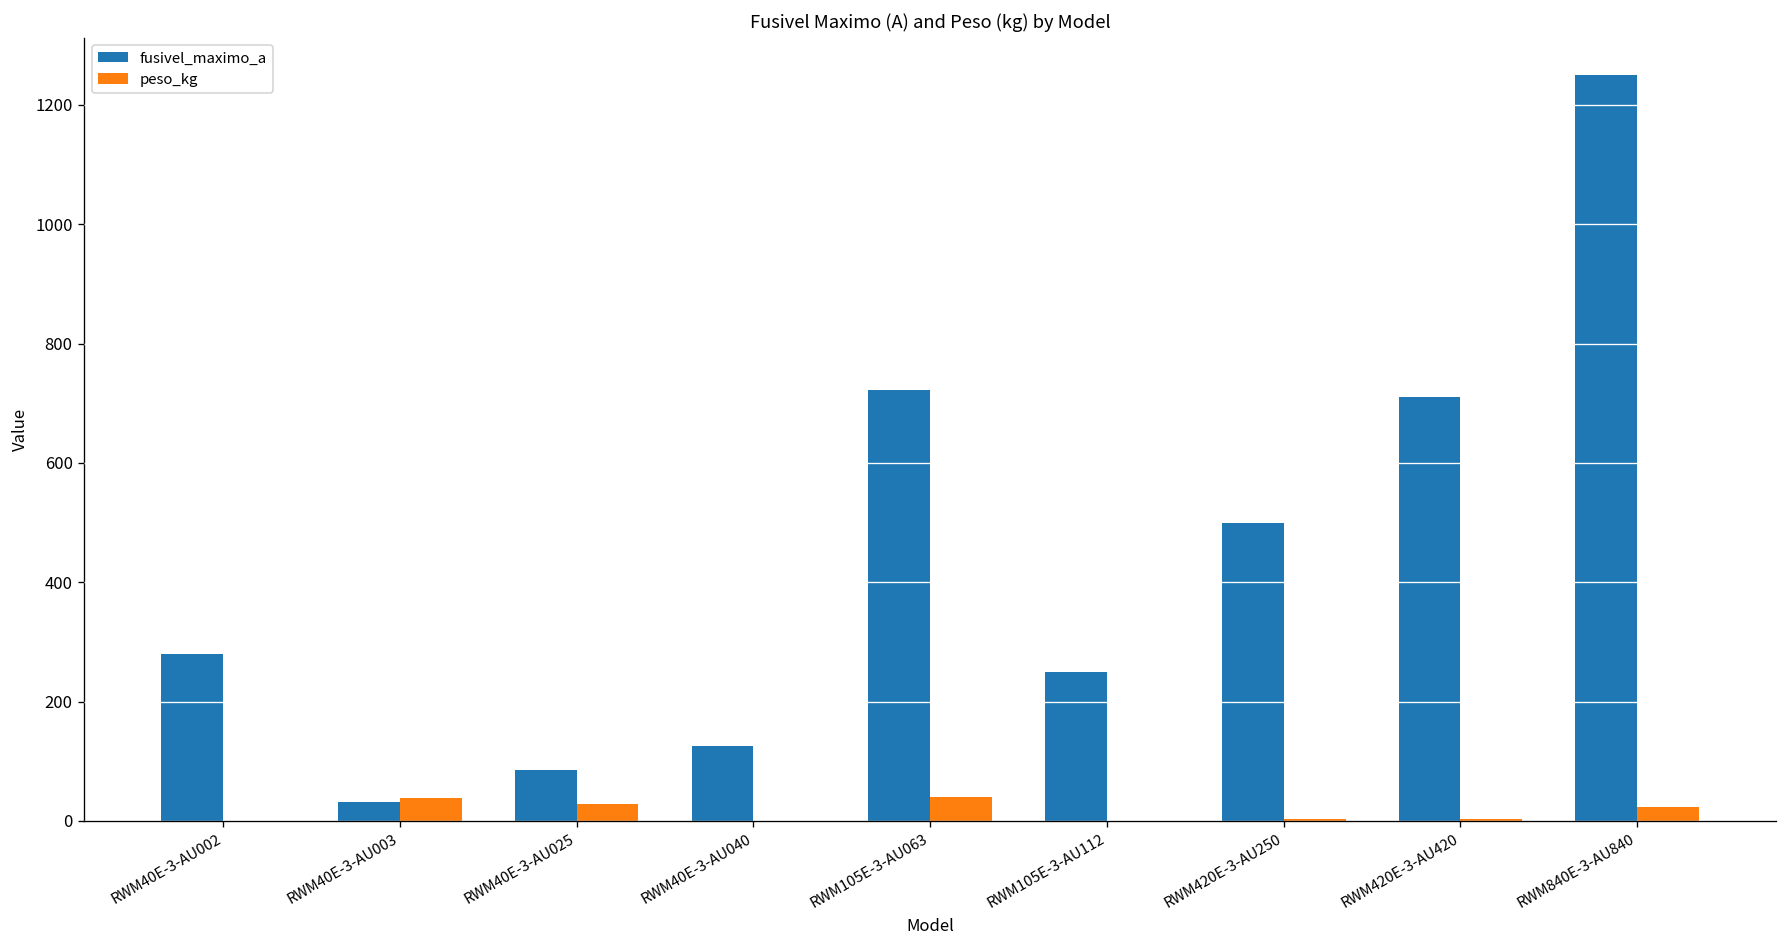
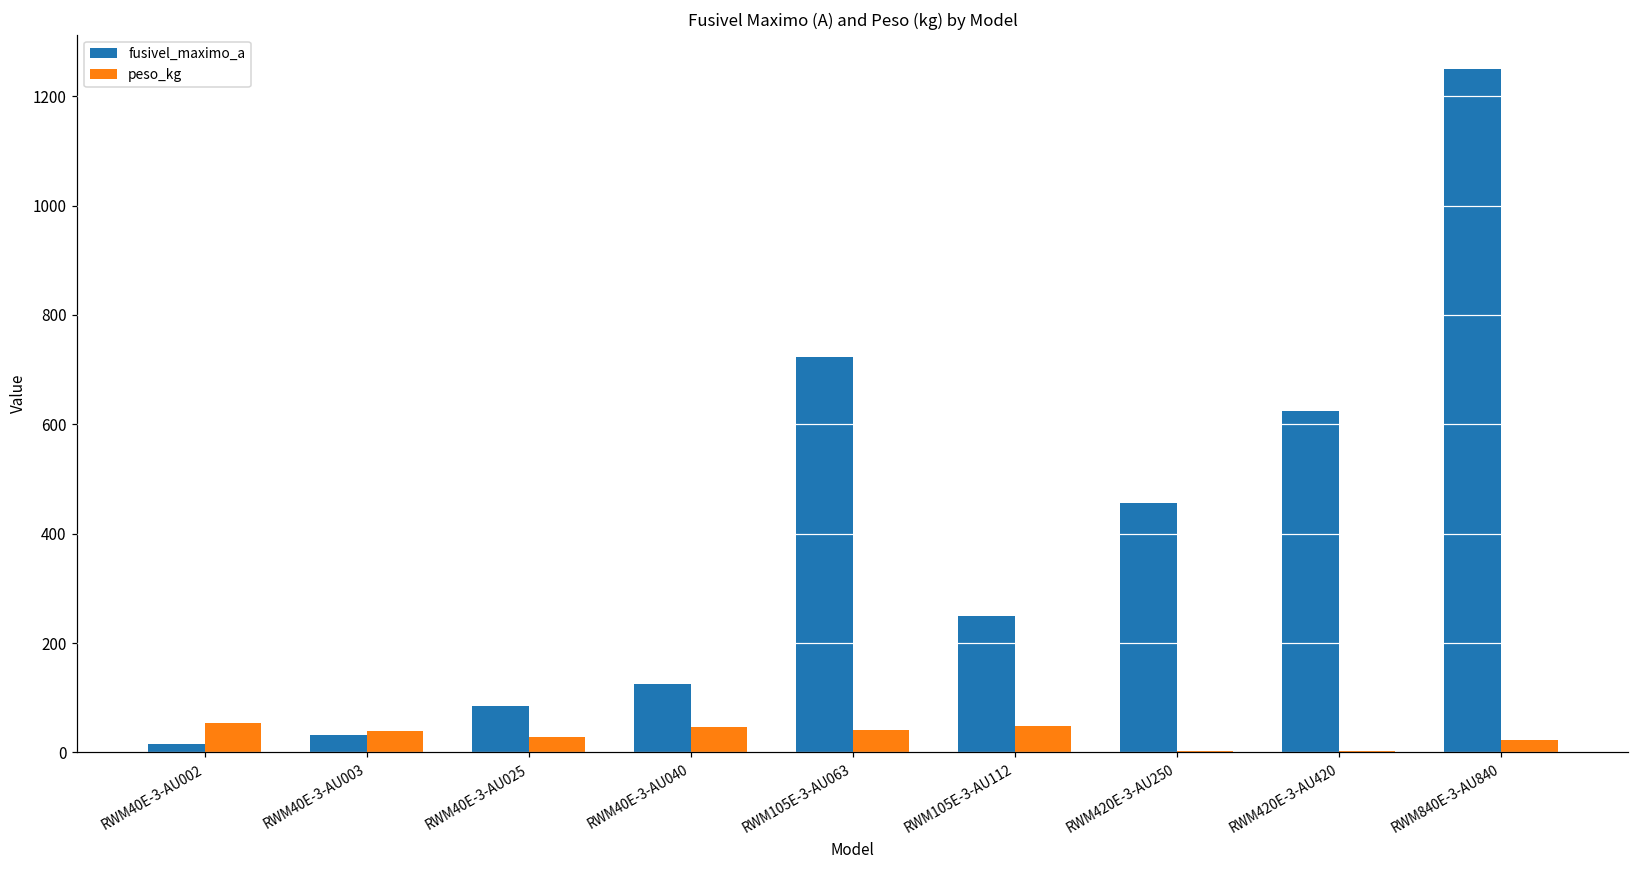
  {
    "fusivel_maximo_a": {
-     "RWM40E-3-AU002": 280,
+     "RWM40E-3-AU002": 20,
      "RWM40E-3-AU003": 30,
      "RWM40E-3-AU025": 90,
      "RWM40E-3-AU040": 130,
      "RWM105E-3-AU063": 720,
      "RWM105E-3-AU112": 250,
-     "RWM420E-3-AU250": 500,
-     "RWM420E-3-AU420": 710,
+     "RWM420E-3-AU250": 460,
+     "RWM420E-3-AU420": 620,
      "RWM840E-3-AU840": 1250
    },
    "peso_kg": {
-     "RWM40E-3-AU002": 0,
+     "RWM40E-3-AU002": 50,
      "RWM40E-3-AU003": 40,
      "RWM40E-3-AU025": 30,
-     "RWM40E-3-AU040": 0,
+     "RWM40E-3-AU040": 50,
      "RWM105E-3-AU063": 40,
-     "RWM105E-3-AU112": 0,
+     "RWM105E-3-AU112": 50,
      "RWM840E-3-AU840": 20
    }
  }
